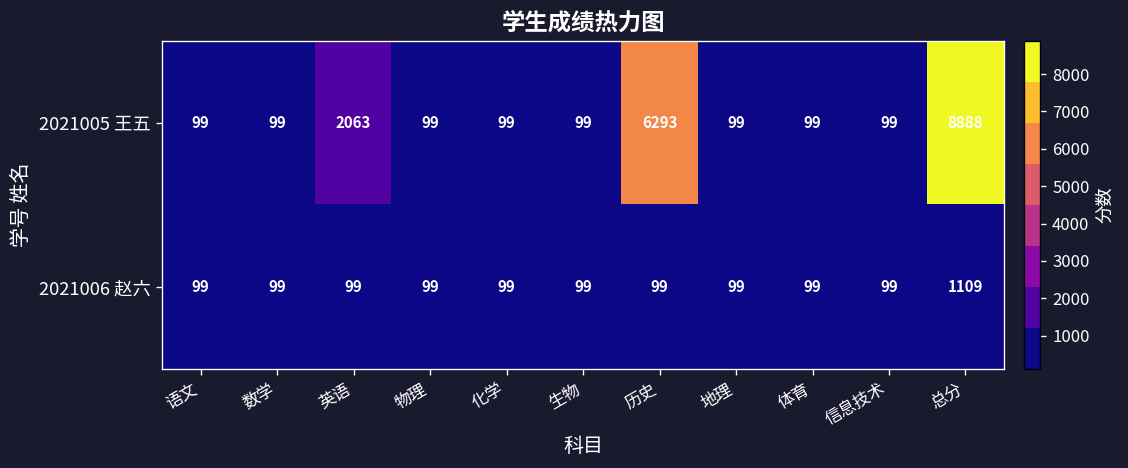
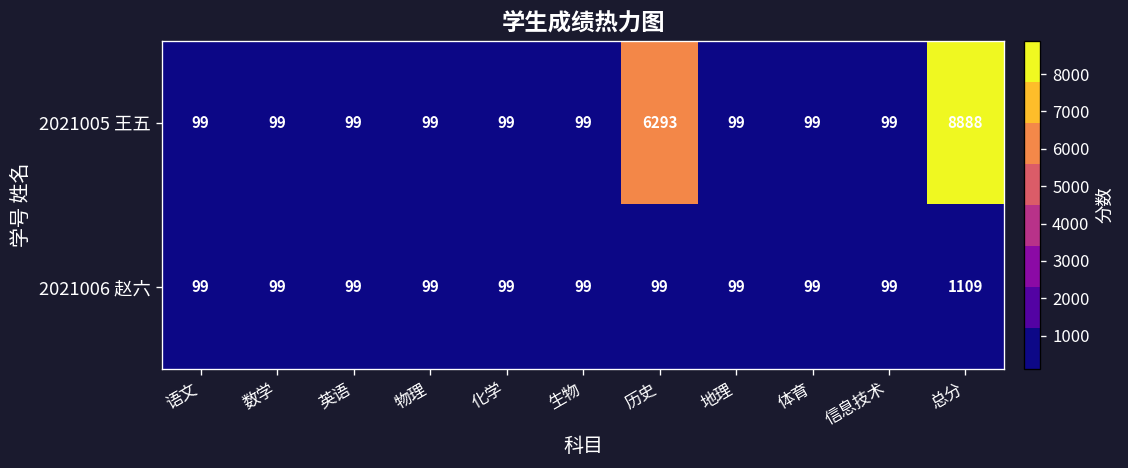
  {
    "2021005 王五": {
      "语文": 99,
      "数学": 99,
-     "英语": 2063,
+     "英语": 99,
      "物理": 99,
      "化学": 99,
      "生物": 99,
      "历史": 6293,
      "地理": 99,
      "体育": 99,
      "信息技术": 99,
      "总分": 8888
    },
    "2021006 赵六": {
      "语文": 99,
      "数学": 99,
      "英语": 99,
      "物理": 99,
      "化学": 99,
      "生物": 99,
      "历史": 99,
      "地理": 99,
      "体育": 99,
      "信息技术": 99,
      "总分": 1109
    }
  }
